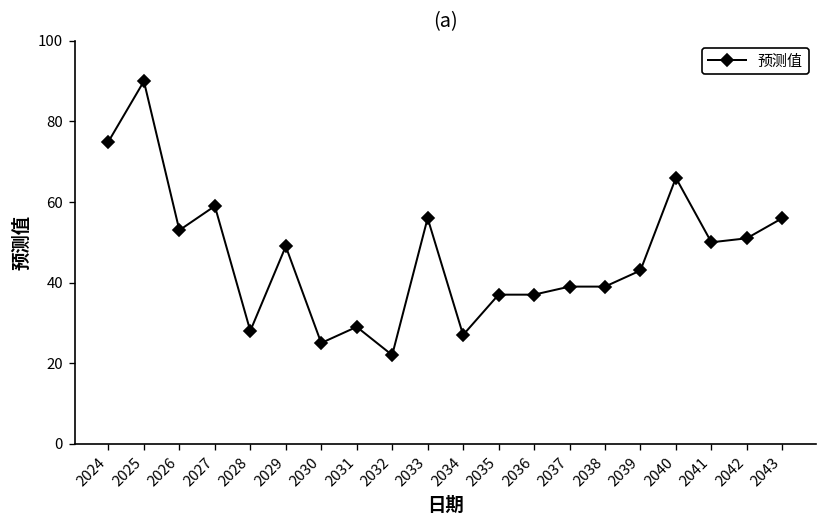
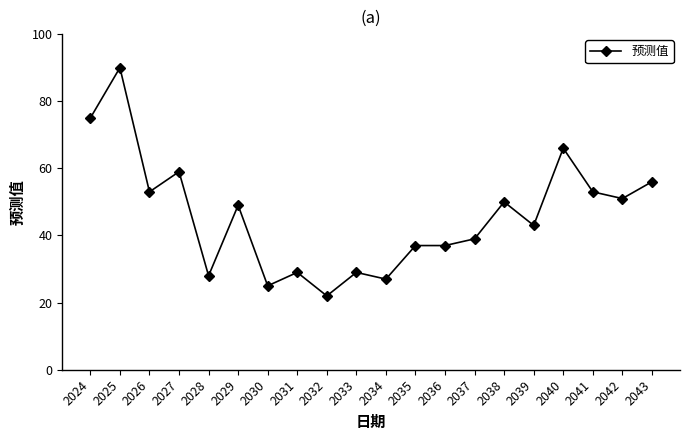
  {
    "2024": 75,
    "2025": 90,
    "2026": 53,
    "2027": 59,
    "2028": 28,
    "2029": 49,
    "2030": 25,
    "2031": 29,
    "2032": 22,
-   "2033": 56,
+   "2033": 29,
    "2034": 27,
    "2035": 37,
    "2036": 37,
    "2037": 39,
-   "2038": 39,
+   "2038": 50,
    "2039": 43,
    "2040": 66,
-   "2041": 50,
+   "2041": 53,
    "2042": 51,
    "2043": 56
  }
